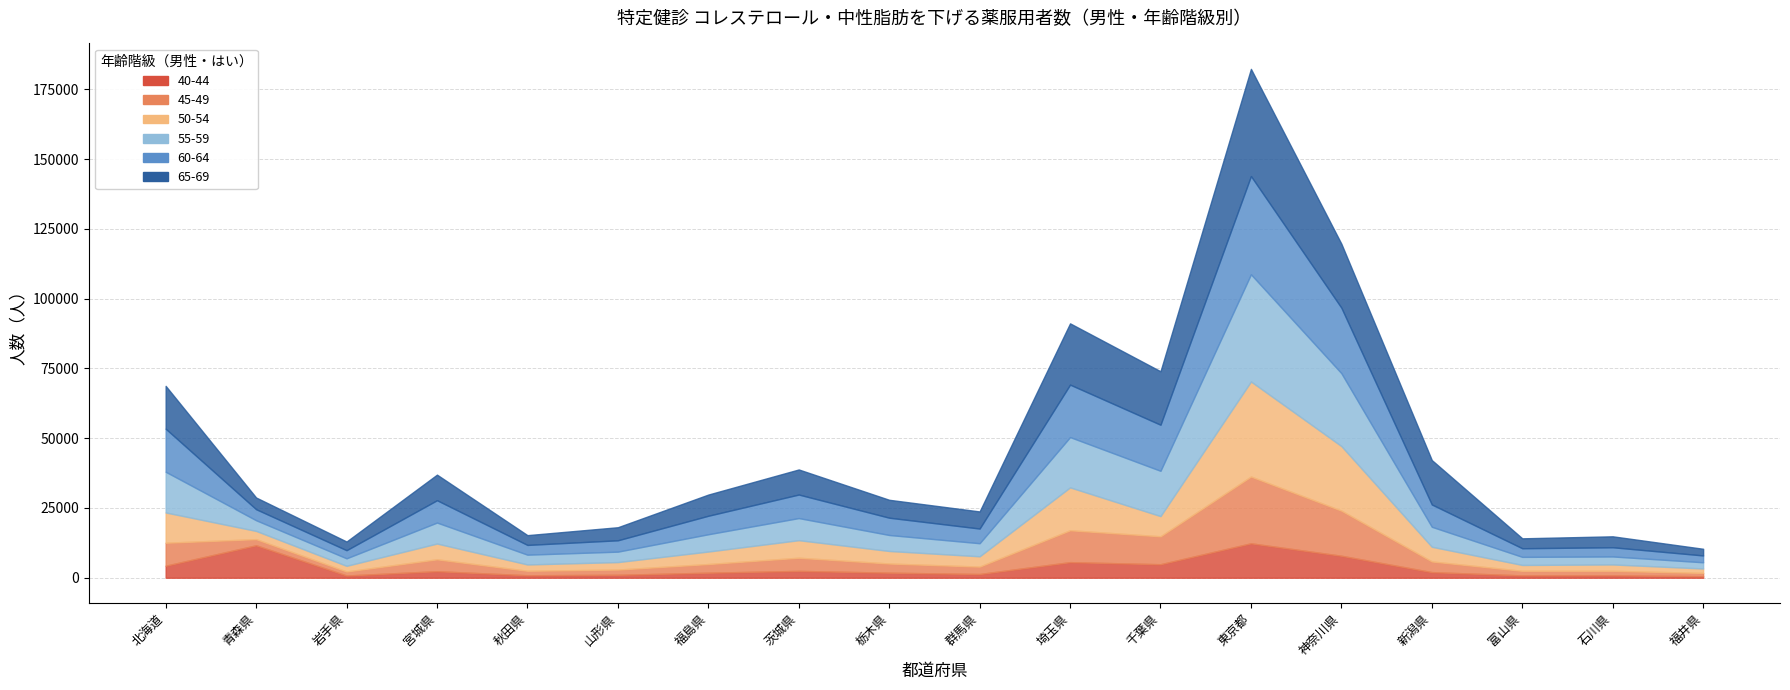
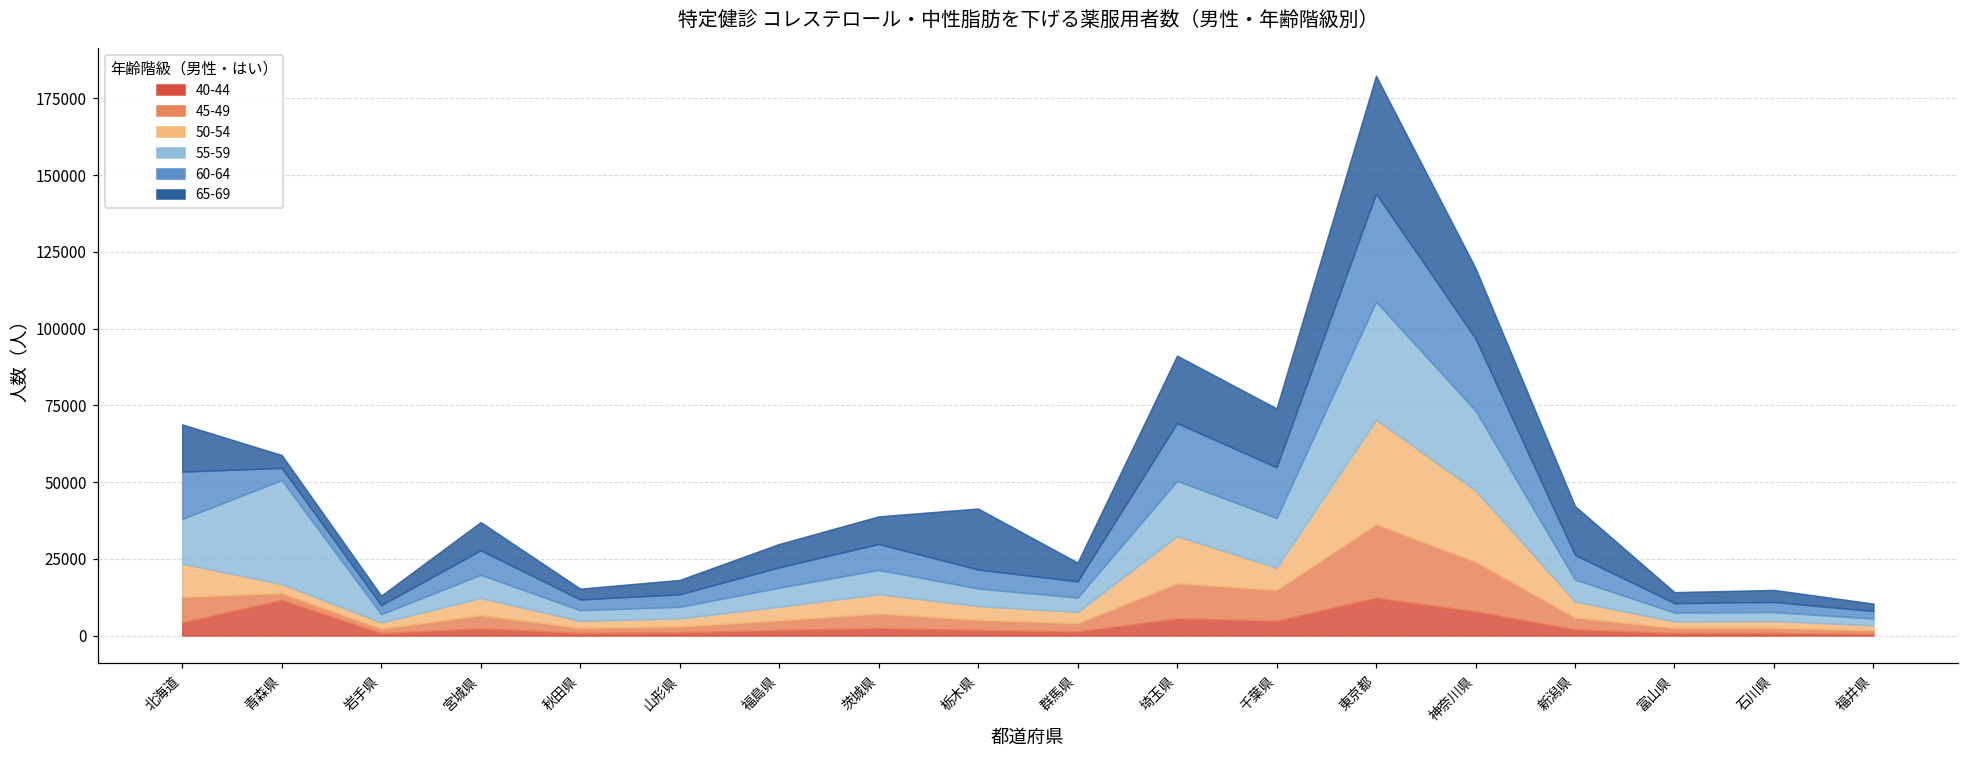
  {
    "40-44": {
      "北海道": 4000,
      "青森県": 12000,
      "宮城県": 2000,
      "山形県": 1000,
      "福島県": 2000,
      "茨城県": 2000,
      "栃木県": 2000,
      "群馬県": 1000,
      "埼玉県": 6000,
      "千葉県": 5000,
      "東京都": 12000,
      "神奈川県": 8000,
      "新潟県": 2000
    },
    "45-49": {
      "北海道": 8000,
      "青森県": 2000,
      "岩手県": 1000,
      "宮城県": 4000,
      "秋田県": 2000,
      "山形県": 2000,
      "福島県": 3000,
      "茨城県": 5000,
      "栃木県": 3000,
      "群馬県": 3000,
      "埼玉県": 11000,
      "千葉県": 10000,
      "東京都": 24000,
      "神奈川県": 16000,
      "新潟県": 4000,
      "富山県": 2000,
      "石川県": 2000,
      "福井県": 1000
    },
    "50-54": {
      "北海道": 11000,
      "青森県": 3000,
      "岩手県": 2000,
      "宮城県": 6000,
      "秋田県": 2000,
      "山形県": 3000,
      "福島県": 4000,
      "茨城県": 6000,
      "栃木県": 4000,
      "群馬県": 4000,
      "埼玉県": 15000,
      "千葉県": 7000,
      "東京都": 34000,
      "神奈川県": 23000,
      "新潟県": 5000,
      "富山県": 2000,
      "石川県": 2000,
      "福井県": 2000
    },
    "55-59": {
      "北海道": 15000,
-     "青森県": 4000,
+     "青森県": 34000,
      "岩手県": 3000,
      "宮城県": 8000,
      "秋田県": 4000,
      "山形県": 4000,
      "福島県": 6000,
      "茨城県": 8000,
      "栃木県": 6000,
      "群馬県": 5000,
      "埼玉県": 18000,
      "千葉県": 16000,
      "東京都": 38000,
      "神奈川県": 26000,
      "新潟県": 7000,
      "富山県": 3000,
      "石川県": 3000,
      "福井県": 2000
    },
    "60-64": {
      "北海道": 15000,
      "青森県": 4000,
      "岩手県": 3000,
      "宮城県": 8000,
      "秋田県": 3000,
      "山形県": 4000,
      "福島県": 7000,
      "茨城県": 8000,
      "栃木県": 6000,
      "群馬県": 5000,
      "埼玉県": 19000,
      "千葉県": 17000,
      "東京都": 35000,
      "神奈川県": 23000,
      "新潟県": 8000,
      "富山県": 3000,
      "石川県": 3000,
      "福井県": 2000
    },
    "65-69": {
      "北海道": 15000,
      "青森県": 4000,
      "岩手県": 3000,
      "宮城県": 9000,
      "秋田県": 4000,
      "山形県": 5000,
      "福島県": 8000,
      "茨城県": 9000,
-     "栃木県": 6000,
+     "栃木県": 20000,
      "群馬県": 6000,
      "埼玉県": 22000,
      "千葉県": 19000,
      "東京都": 38000,
      "神奈川県": 23000,
      "新潟県": 16000,
      "富山県": 4000,
      "石川県": 4000,
      "福井県": 2000
    }
  }
